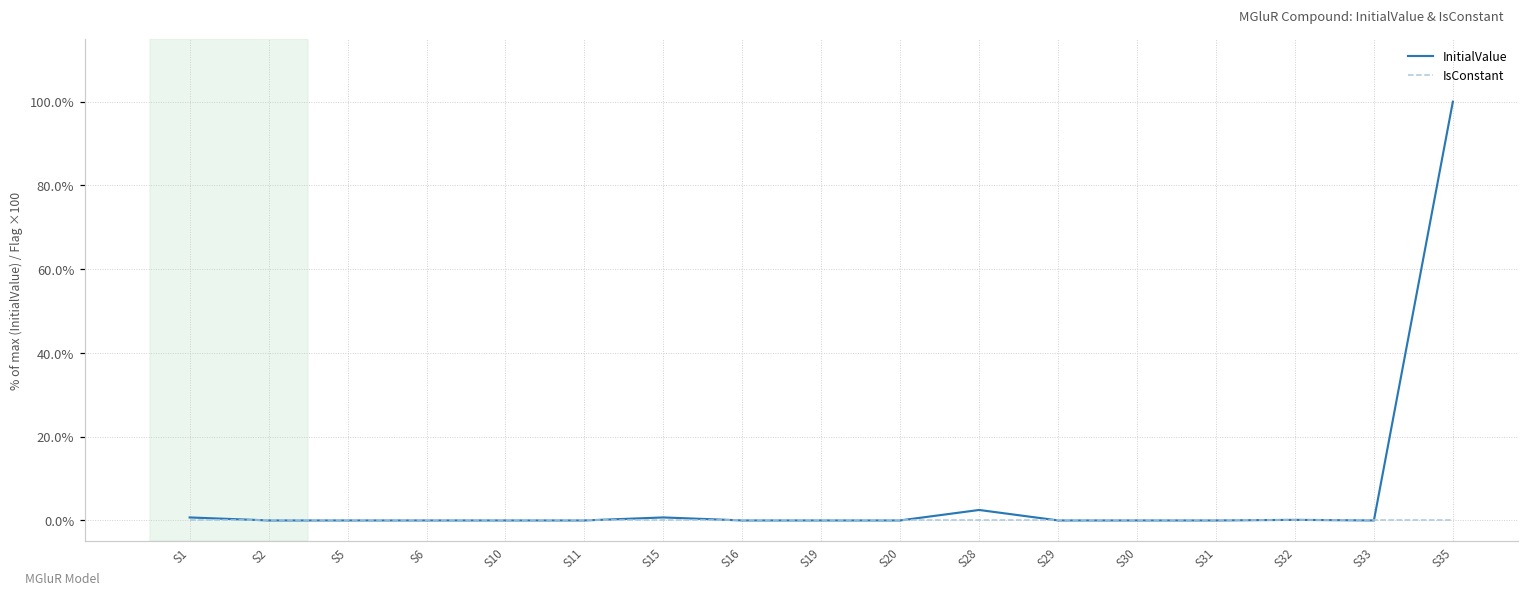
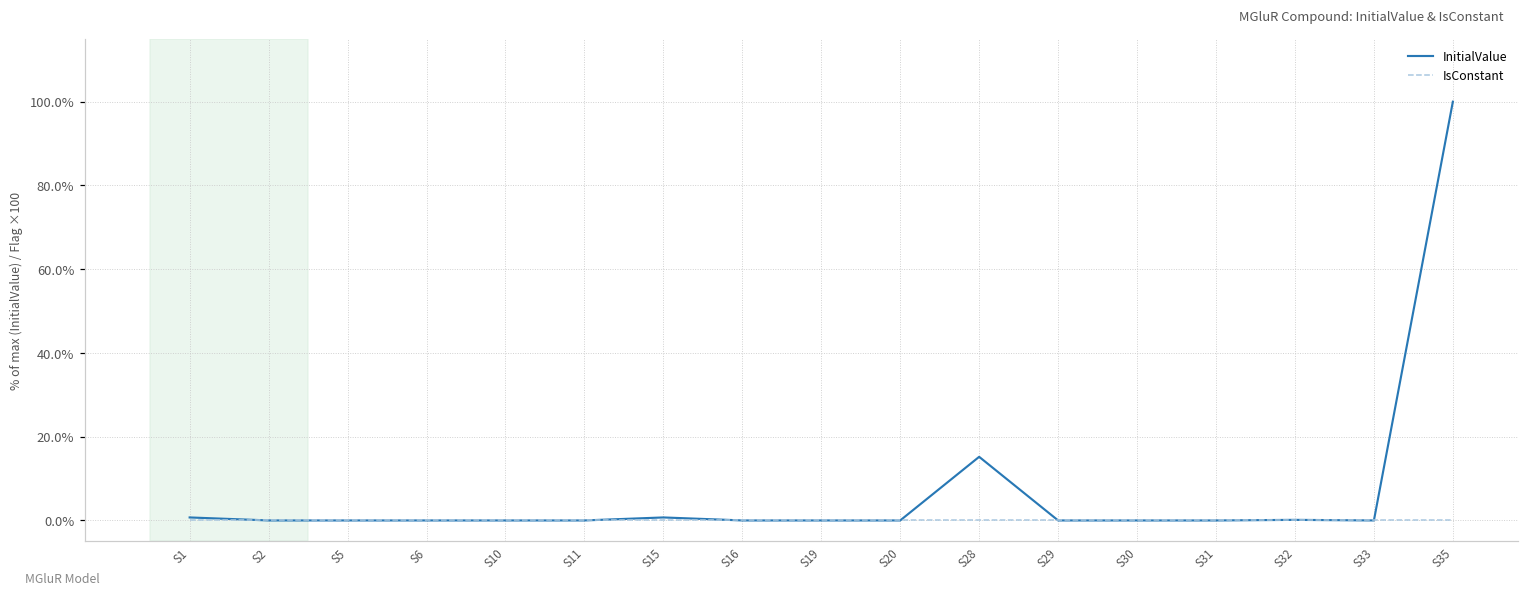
  {
    "InitialValue": {
      "S1": "1%",
      "S15": "1%",
-     "S28": "3%",
+     "S28": "15%",
      "S35": "100%"
    },
    "IsConstant": {
      "S1": "0%",
      "S15": "0%",
      "S28": "0%",
      "S35": "0%"
    }
  }
